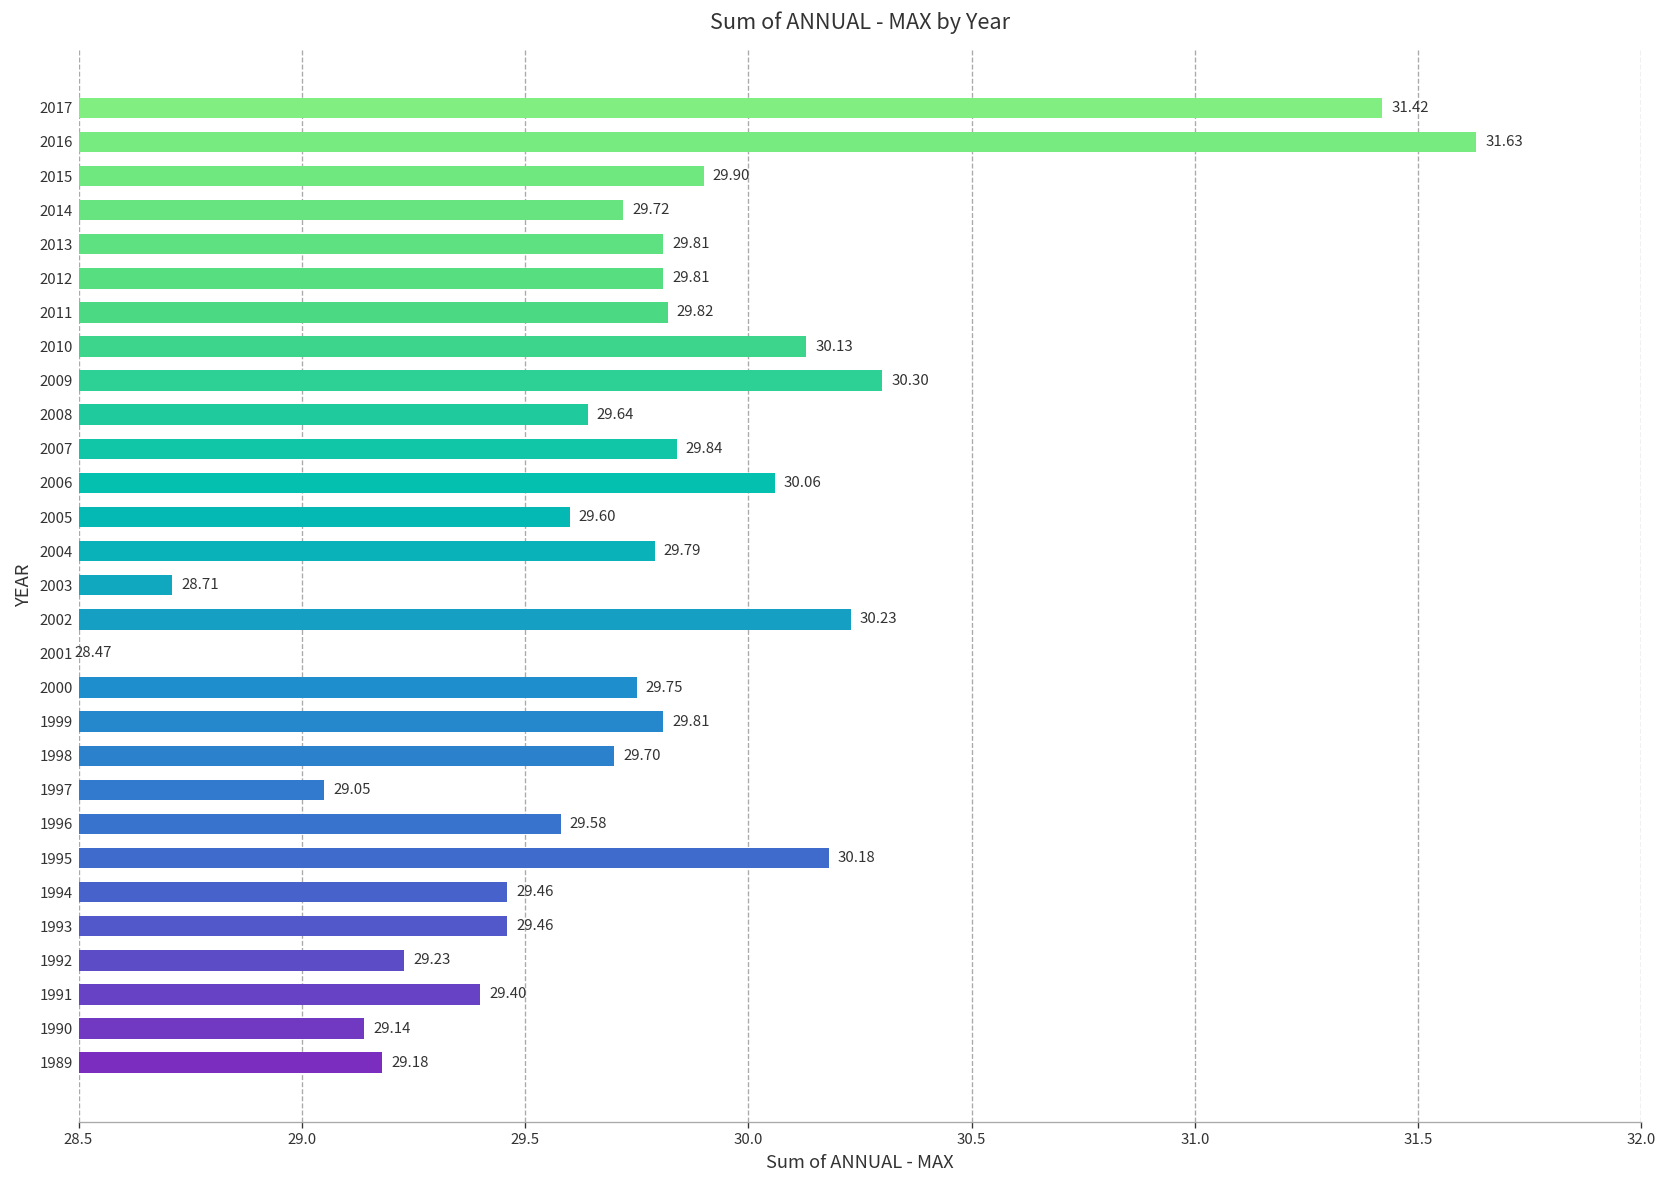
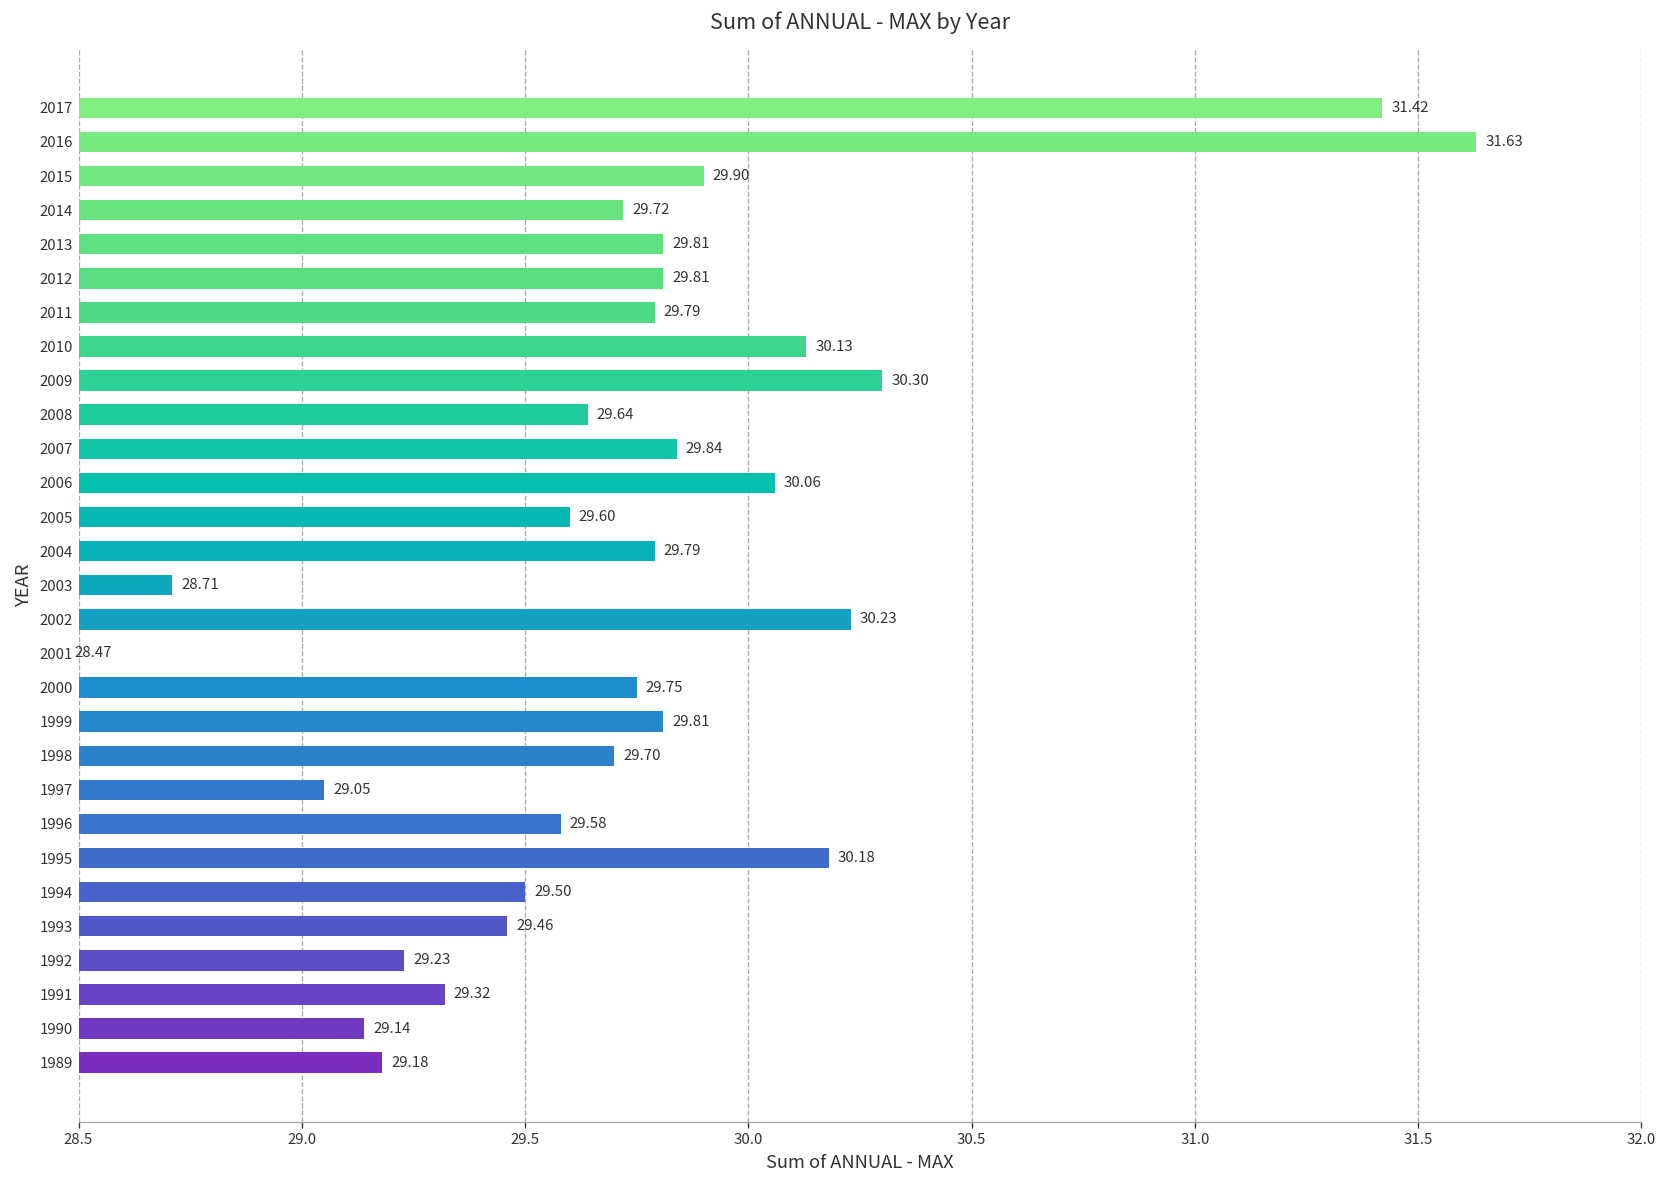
  {
    "2017": 31.42,
    "2016": 31.63,
    "2015": 29.90,
    "2014": 29.72,
    "2013": 29.81,
    "2012": 29.81,
-   "2011": 29.82,
+   "2011": 29.79,
    "2010": 30.13,
    "2009": 30.30,
    "2008": 29.64,
    "2007": 29.84,
    "2006": 30.06,
    "2005": 29.60,
    "2004": 29.79,
    "2003": 28.71,
    "2002": 30.23,
    "2000": 29.75,
    "1999": 29.81,
    "1998": 29.70,
    "1997": 29.05,
    "1996": 29.58,
    "1995": 30.18,
-   "1994": 29.46,
+   "1994": 29.50,
    "1993": 29.46,
    "1992": 29.23,
-   "1991": 29.40,
+   "1991": 29.32,
    "1990": 29.14,
    "1989": 29.18
  }
